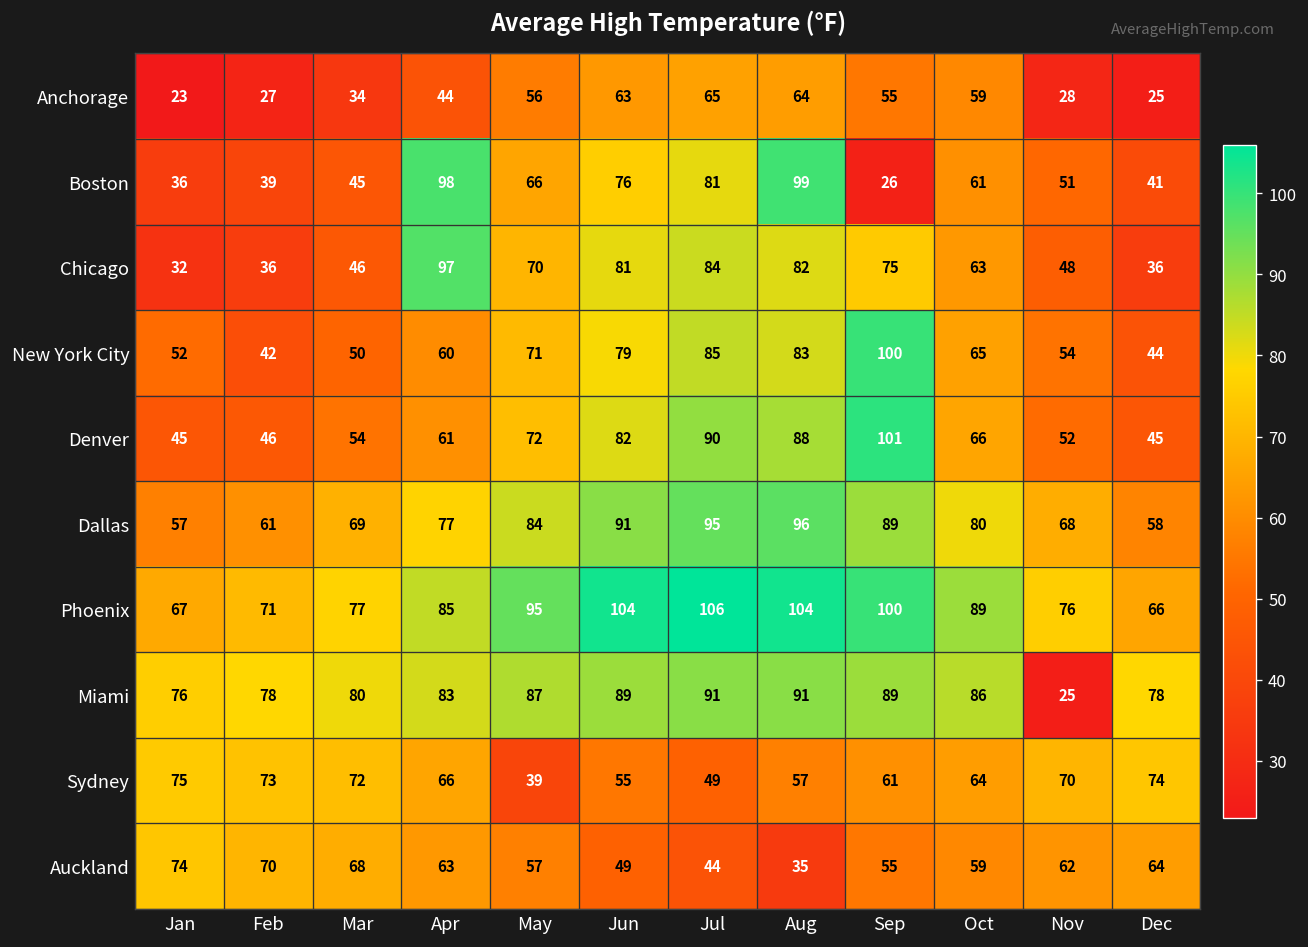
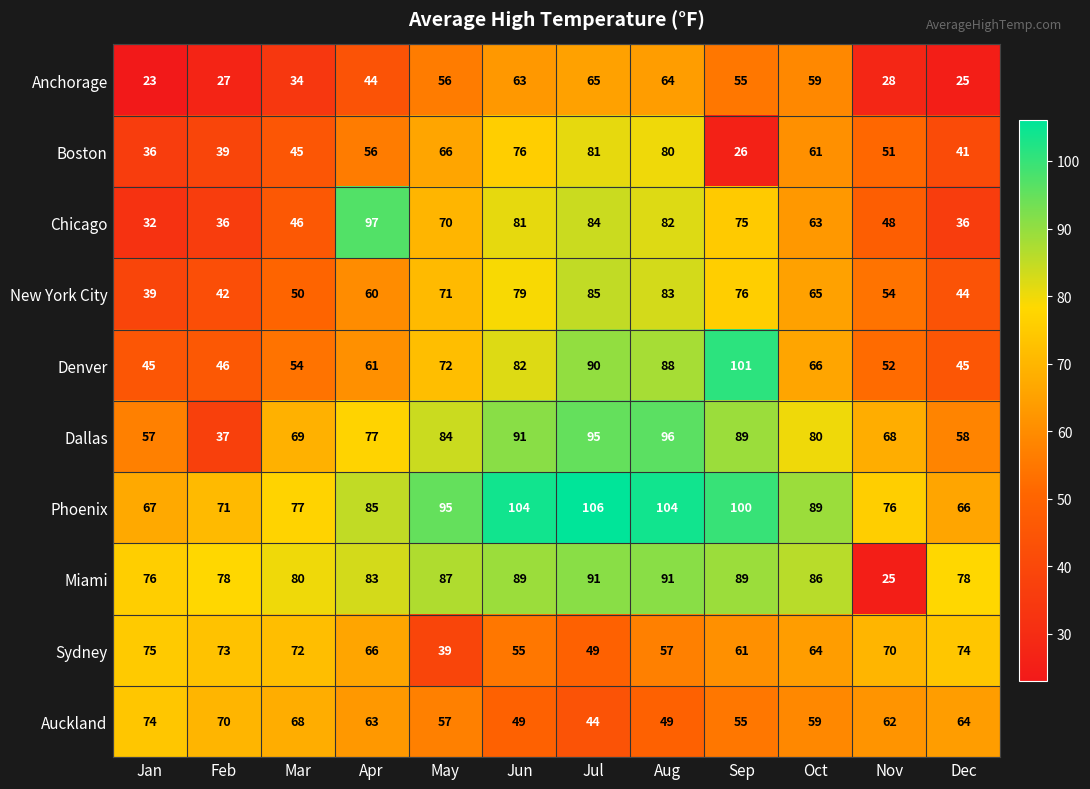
  {
    "Anchorage": {
      "Jan": 23,
      "Feb": 27,
      "Mar": 34,
      "Apr": 44,
      "May": 56,
      "Jun": 63,
      "Jul": 65,
      "Aug": 64,
      "Sep": 55,
      "Oct": 59,
      "Nov": 28,
      "Dec": 25
    },
    "Boston": {
      "Jan": 36,
      "Feb": 39,
      "Mar": 45,
-     "Apr": 98,
+     "Apr": 56,
      "May": 66,
      "Jun": 76,
      "Jul": 81,
-     "Aug": 99,
+     "Aug": 80,
      "Sep": 26,
      "Oct": 61,
      "Nov": 51,
      "Dec": 41
    },
    "Chicago": {
      "Jan": 32,
      "Feb": 36,
      "Mar": 46,
      "Apr": 97,
      "May": 70,
      "Jun": 81,
      "Jul": 84,
      "Aug": 82,
      "Sep": 75,
      "Oct": 63,
      "Nov": 48,
      "Dec": 36
    },
    "New York City": {
-     "Jan": 52,
+     "Jan": 39,
      "Feb": 42,
      "Mar": 50,
      "Apr": 60,
      "May": 71,
      "Jun": 79,
      "Jul": 85,
      "Aug": 83,
-     "Sep": 100,
+     "Sep": 76,
      "Oct": 65,
      "Nov": 54,
      "Dec": 44
    },
    "Denver": {
      "Jan": 45,
      "Feb": 46,
      "Mar": 54,
      "Apr": 61,
      "May": 72,
      "Jun": 82,
      "Jul": 90,
      "Aug": 88,
      "Sep": 101,
      "Oct": 66,
      "Nov": 52,
      "Dec": 45
    },
    "Dallas": {
      "Jan": 57,
-     "Feb": 61,
+     "Feb": 37,
      "Mar": 69,
      "Apr": 77,
      "May": 84,
      "Jun": 91,
      "Jul": 95,
      "Aug": 96,
      "Sep": 89,
      "Oct": 80,
      "Nov": 68,
      "Dec": 58
    },
    "Phoenix": {
      "Jan": 67,
      "Feb": 71,
      "Mar": 77,
      "Apr": 85,
      "May": 95,
      "Jun": 104,
      "Jul": 106,
      "Aug": 104,
      "Sep": 100,
      "Oct": 89,
      "Nov": 76,
      "Dec": 66
    },
    "Miami": {
      "Jan": 76,
      "Feb": 78,
      "Mar": 80,
      "Apr": 83,
      "May": 87,
      "Jun": 89,
      "Jul": 91,
      "Aug": 91,
      "Sep": 89,
      "Oct": 86,
      "Nov": 25,
      "Dec": 78
    },
    "Sydney": {
      "Jan": 75,
      "Feb": 73,
      "Mar": 72,
      "Apr": 66,
      "May": 39,
      "Jun": 55,
      "Jul": 49,
      "Aug": 57,
      "Sep": 61,
      "Oct": 64,
      "Nov": 70,
      "Dec": 74
    },
    "Auckland": {
      "Jan": 74,
      "Feb": 70,
      "Mar": 68,
      "Apr": 63,
      "May": 57,
      "Jun": 49,
      "Jul": 44,
-     "Aug": 35,
+     "Aug": 49,
      "Sep": 55,
      "Oct": 59,
      "Nov": 62,
      "Dec": 64
    }
  }
